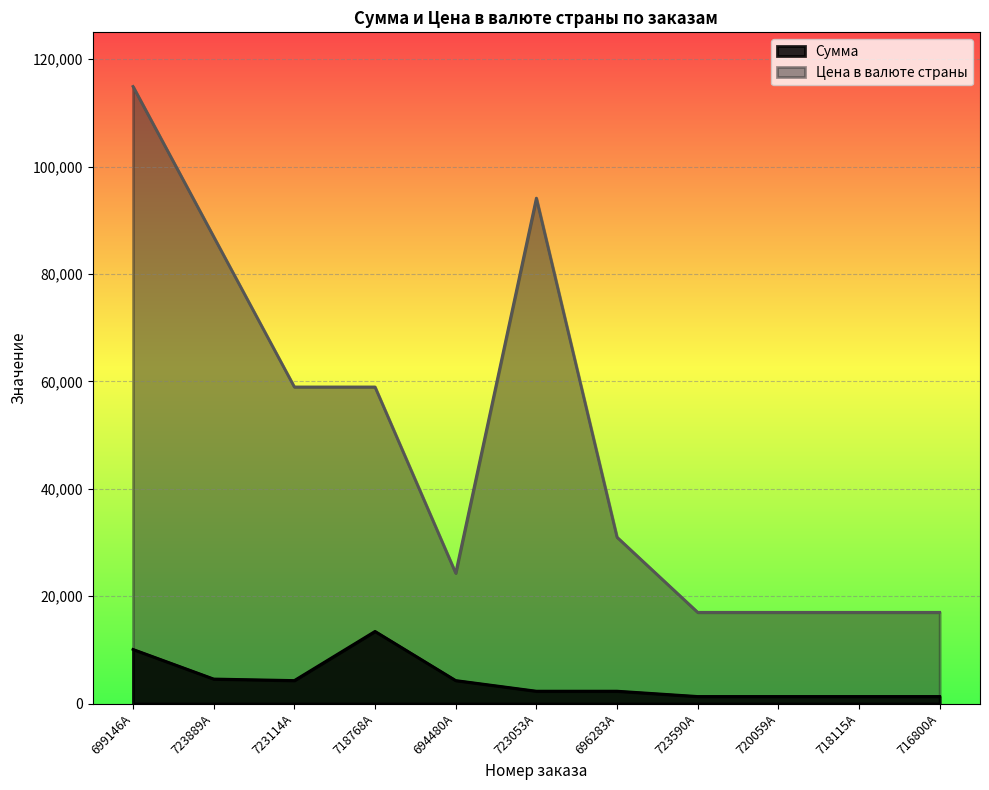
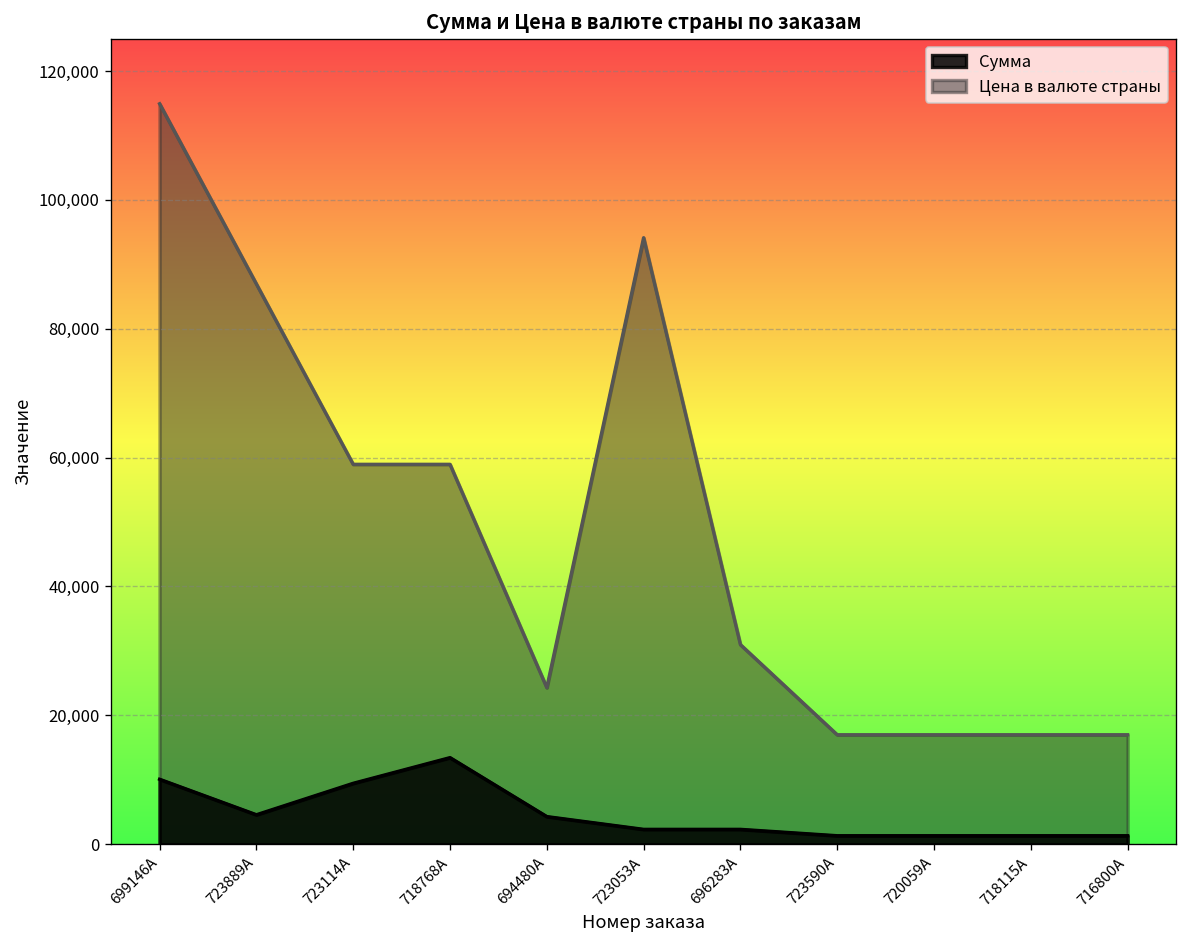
  {
    "Сумма": {
      "699146A": "10,000",
      "723889A": "5,000",
-     "723114A": "4,000",
+     "723114A": "9,000",
      "718768A": "13,000",
      "694480A": "4,000",
      "723053A": "2,000",
      "696283A": "2,000",
      "723590A": "1,000",
      "720059A": "1,000",
      "718115A": "1,000",
      "716800A": "1,000"
    },
    "Цена в валюте страны": {
      "699146A": "115,000",
      "723889A": "87,000",
      "723114A": "59,000",
      "718768A": "59,000",
      "694480A": "24,000",
      "723053A": "94,000",
      "696283A": "31,000",
      "723590A": "17,000",
      "720059A": "17,000",
      "718115A": "17,000",
      "716800A": "17,000"
    }
  }
